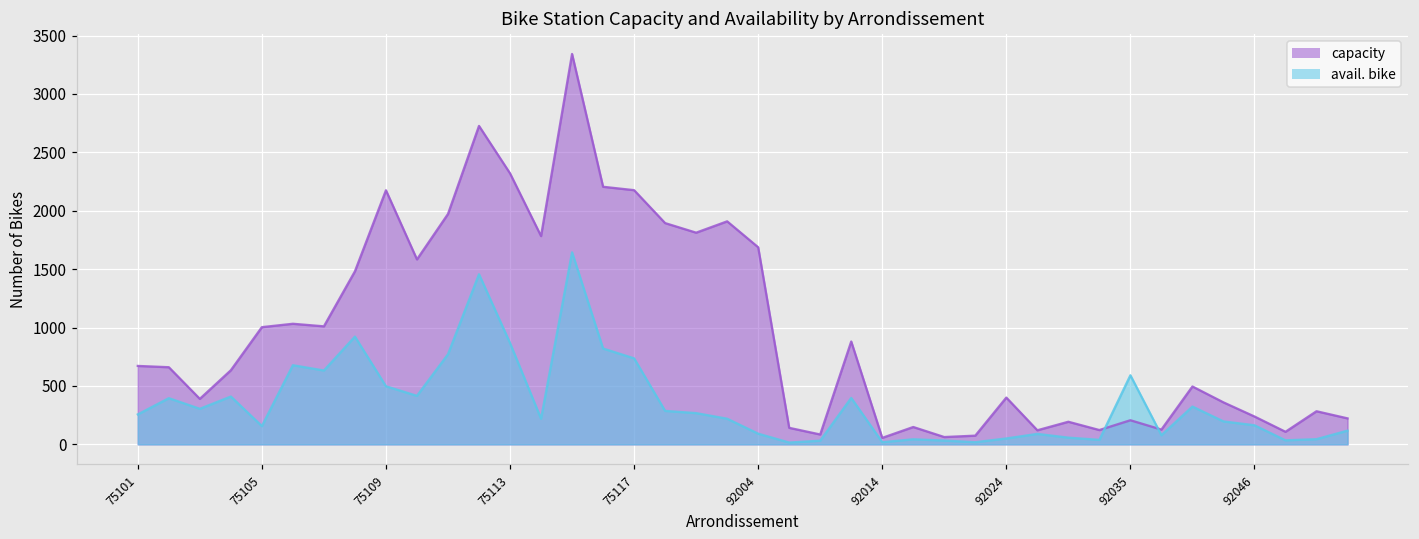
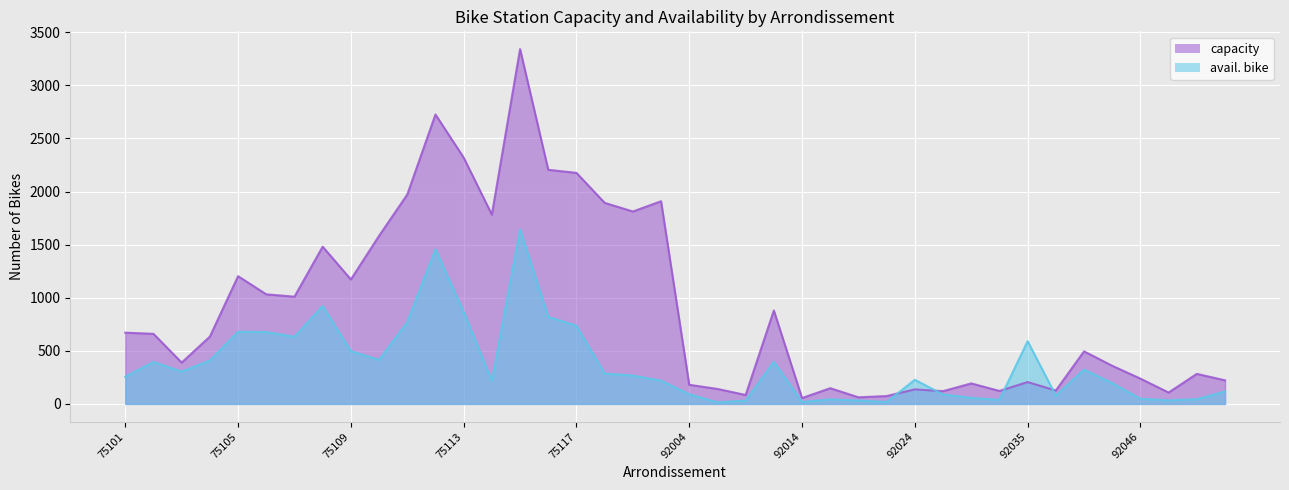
  {
    "capacity": {
      "75101": 670,
-     "75105": 1000,
-     "75109": 2180,
+     "75105": 1200,
+     "75109": 1170,
      "75113": 2320,
      "75117": 2180,
-     "92004": 1690,
+     "92004": 180,
      "92014": 60,
-     "92024": 400,
+     "92024": 140,
      "92035": 210,
      "92046": 240
    },
    "avail. bike": {
      "75101": 260,
-     "75105": 160,
+     "75105": 680,
      "75109": 500,
      "75113": 870,
      "75117": 740,
      "92004": 90,
      "92014": 20,
-     "92024": 50,
+     "92024": 230,
      "92035": 590,
-     "92046": 160
+     "92046": 50
    }
  }
